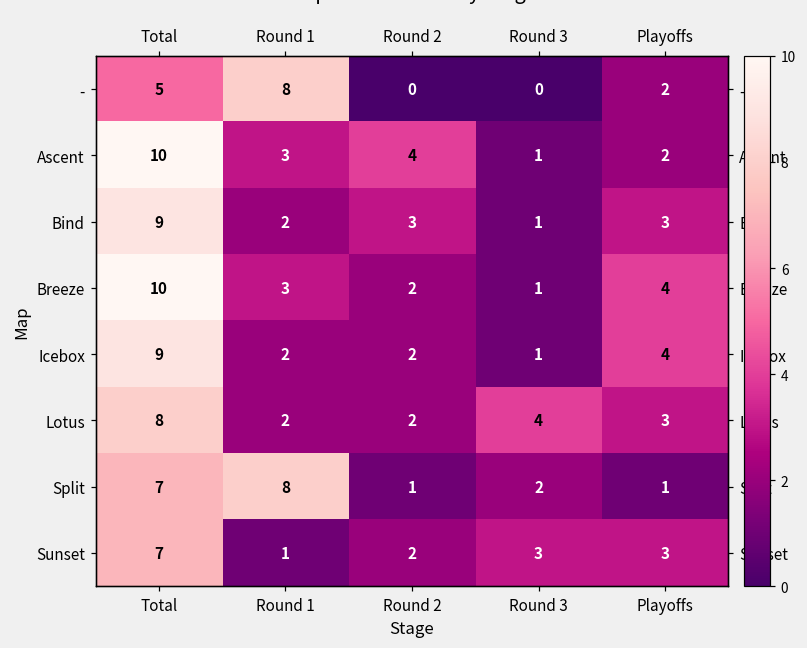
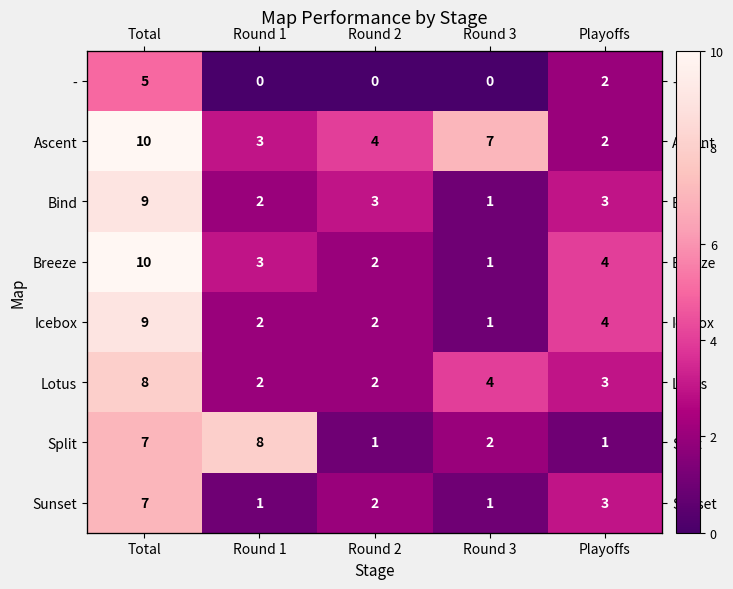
  {
    "-": {
      "Total": 5,
-     "Round 1": 8,
+     "Round 1": 0,
      "Round 2": 0,
      "Round 3": 0,
      "Playoffs": 2
    },
    "Ascent": {
      "Total": 10,
      "Round 1": 3,
      "Round 2": 4,
-     "Round 3": 1,
+     "Round 3": 7,
      "Playoffs": 2
    },
    "Bind": {
      "Total": 9,
      "Round 1": 2,
      "Round 2": 3,
      "Round 3": 1,
      "Playoffs": 3
    },
    "Breeze": {
      "Total": 10,
      "Round 1": 3,
      "Round 2": 2,
      "Round 3": 1,
      "Playoffs": 4
    },
    "Icebox": {
      "Total": 9,
      "Round 1": 2,
      "Round 2": 2,
      "Round 3": 1,
      "Playoffs": 4
    },
    "Lotus": {
      "Total": 8,
      "Round 1": 2,
      "Round 2": 2,
      "Round 3": 4,
      "Playoffs": 3
    },
    "Split": {
      "Total": 7,
      "Round 1": 8,
      "Round 2": 1,
      "Round 3": 2,
      "Playoffs": 1
    },
    "Sunset": {
      "Total": 7,
      "Round 1": 1,
      "Round 2": 2,
-     "Round 3": 3,
+     "Round 3": 1,
      "Playoffs": 3
    }
  }
